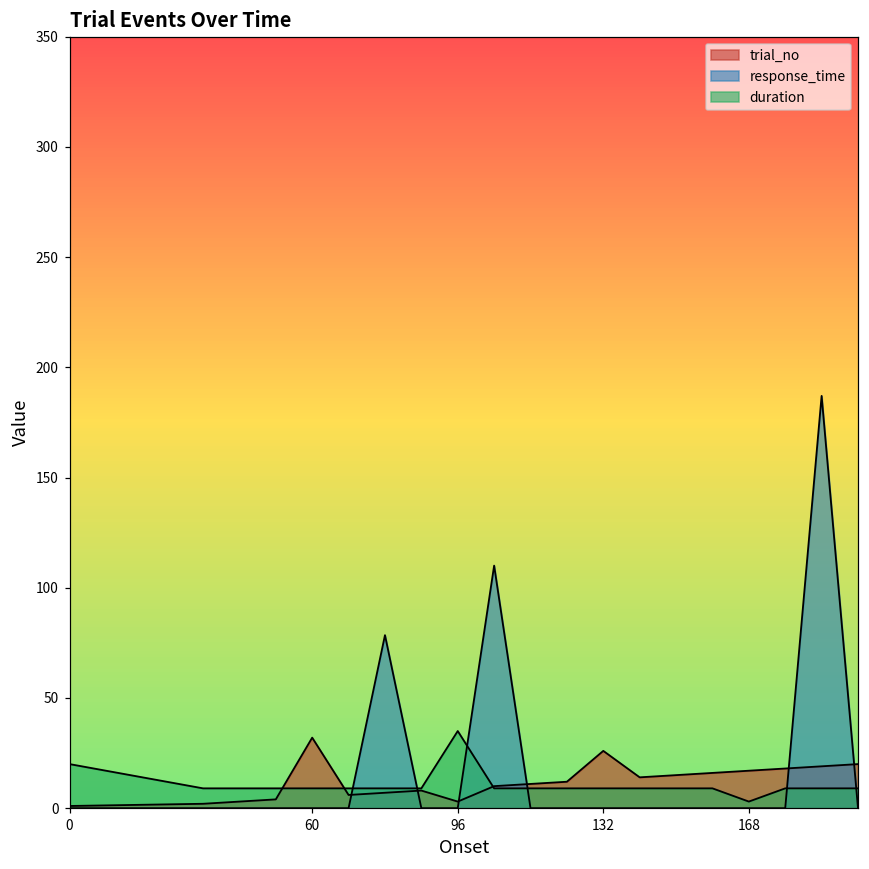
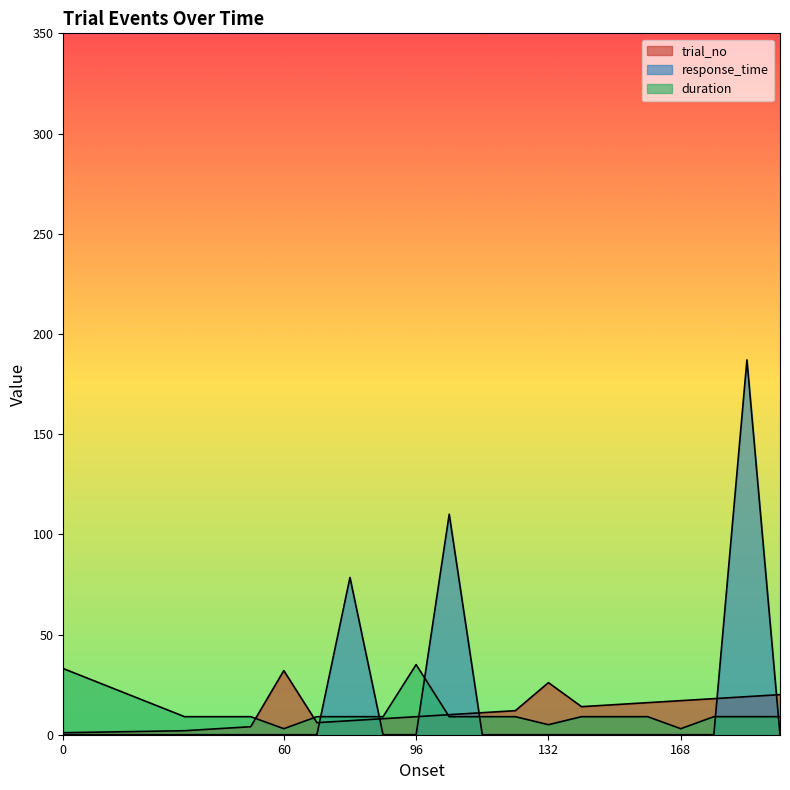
  {
    "trial_no": {
      "60": 32,
-     "96": 3,
+     "96": 9,
      "132": 26,
      "168": 17
    },
    "response_time": {
      "60": 0,
      "96": 0,
      "132": 0,
      "168": 0
    },
    "duration": {
-     "0": 20,
-     "60": 9,
+     "0": 33,
+     "60": 3,
      "96": 35,
-     "132": 9,
+     "132": 5,
      "168": 3
    }
  }
